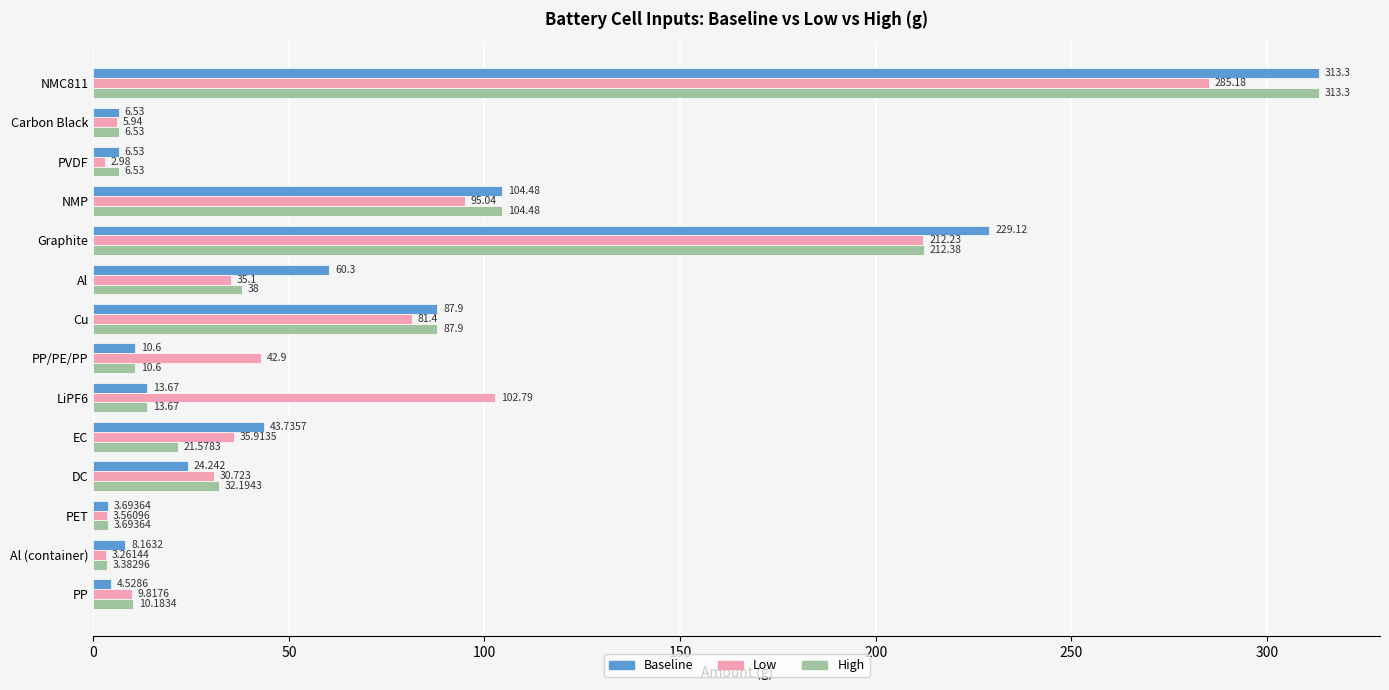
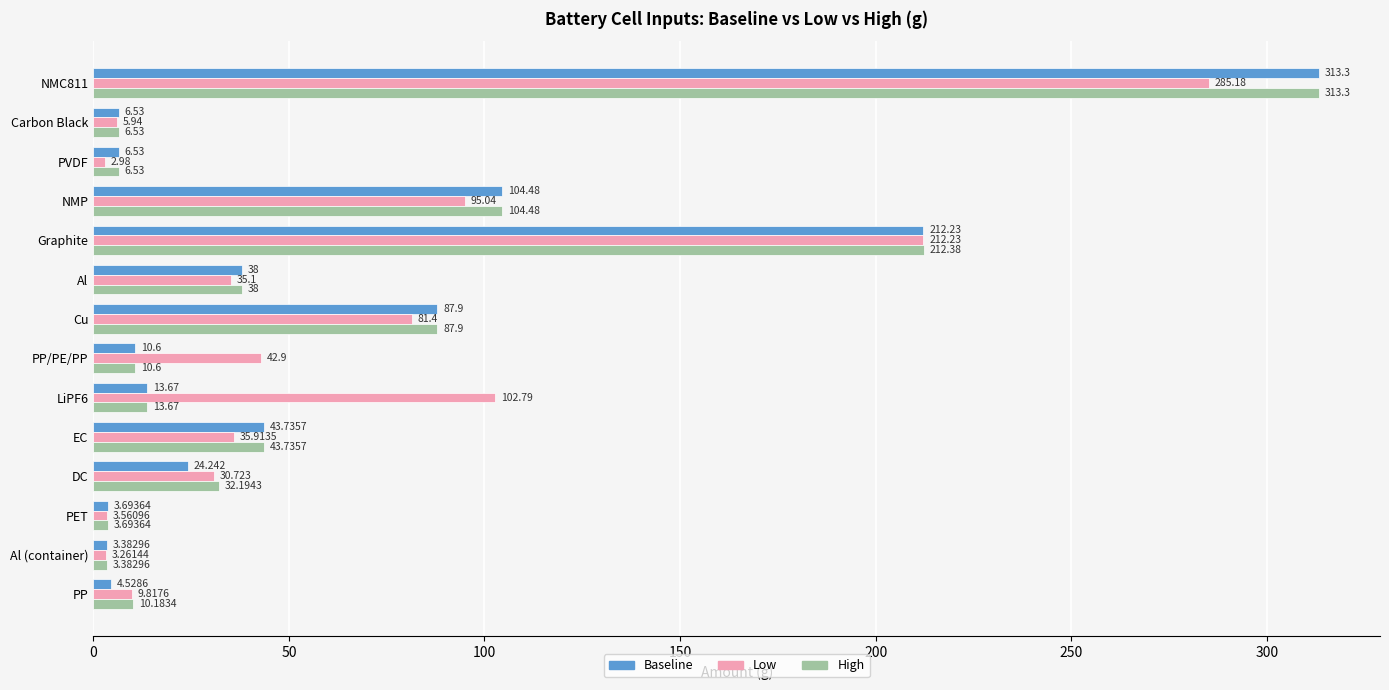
  {
    "Baseline": {
      "NMC811": 313.3,
      "Carbon Black": 6.53,
      "PVDF": 6.53,
      "NMP": 104.48,
-     "Graphite": 229.12,
-     "Al": 60.3,
+     "Graphite": 212.23,
+     "Al": 38,
      "Cu": 87.9,
      "PP/PE/PP": 10.6,
      "LiPF6": 13.67,
      "EC": 43.7357,
      "DC": 24.242,
      "PET": 3.69364,
-     "Al (container)": 8.1632,
+     "Al (container)": 3.38296,
      "PP": 4.5286
    },
    "Low": {
      "NMC811": 285.18,
      "Carbon Black": 5.94,
      "PVDF": 2.98,
      "NMP": 95.04,
      "Graphite": 212.23,
      "Al": 35.1,
      "Cu": 81.4,
      "PP/PE/PP": 42.9,
      "LiPF6": 102.79,
      "EC": 35.9135,
      "DC": 30.723,
      "PET": 3.56096,
      "Al (container)": 3.26144,
      "PP": 9.8176
    },
    "High": {
      "NMC811": 313.3,
      "Carbon Black": 6.53,
      "PVDF": 6.53,
      "NMP": 104.48,
      "Graphite": 212.38,
      "Al": 38,
      "Cu": 87.9,
      "PP/PE/PP": 10.6,
      "LiPF6": 13.67,
-     "EC": 21.5783,
+     "EC": 43.7357,
      "DC": 32.1943,
      "PET": 3.69364,
      "Al (container)": 3.38296,
      "PP": 10.1834
    }
  }
